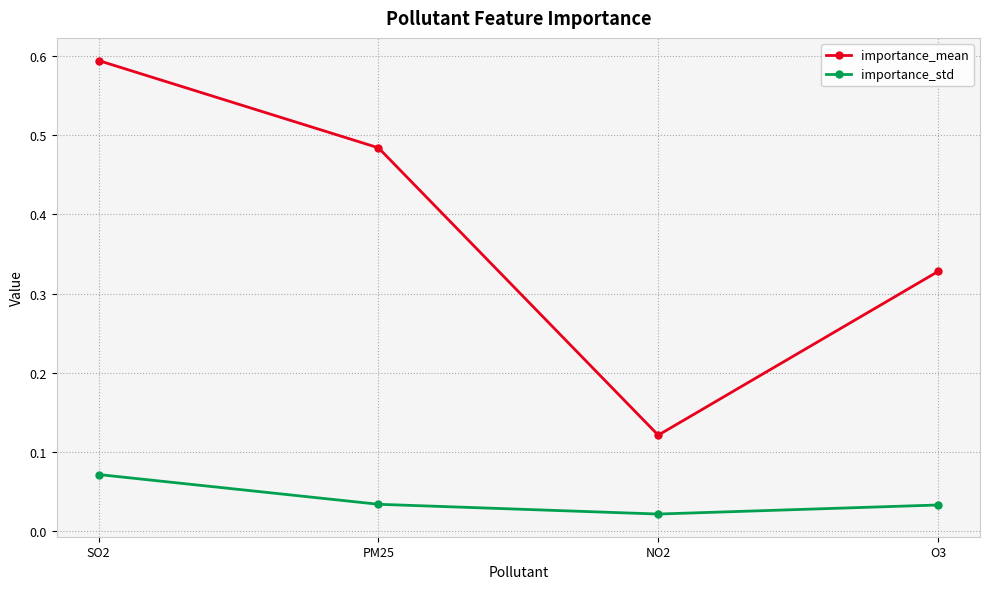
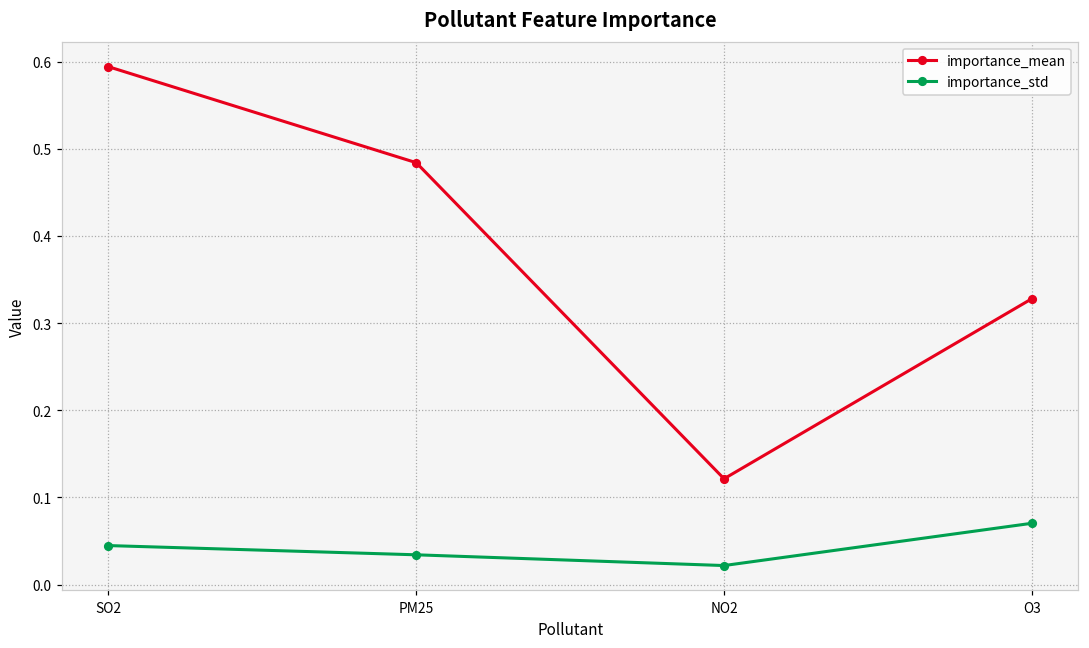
  {
    "importance_mean": {
      "SO2": 0.59,
      "PM25": 0.48,
      "NO2": 0.12,
      "O3": 0.33
    },
    "importance_std": {
-     "SO2": 0.07,
+     "SO2": 0.04,
      "PM25": 0.03,
      "NO2": 0.02,
-     "O3": 0.03
+     "O3": 0.07
    }
  }
